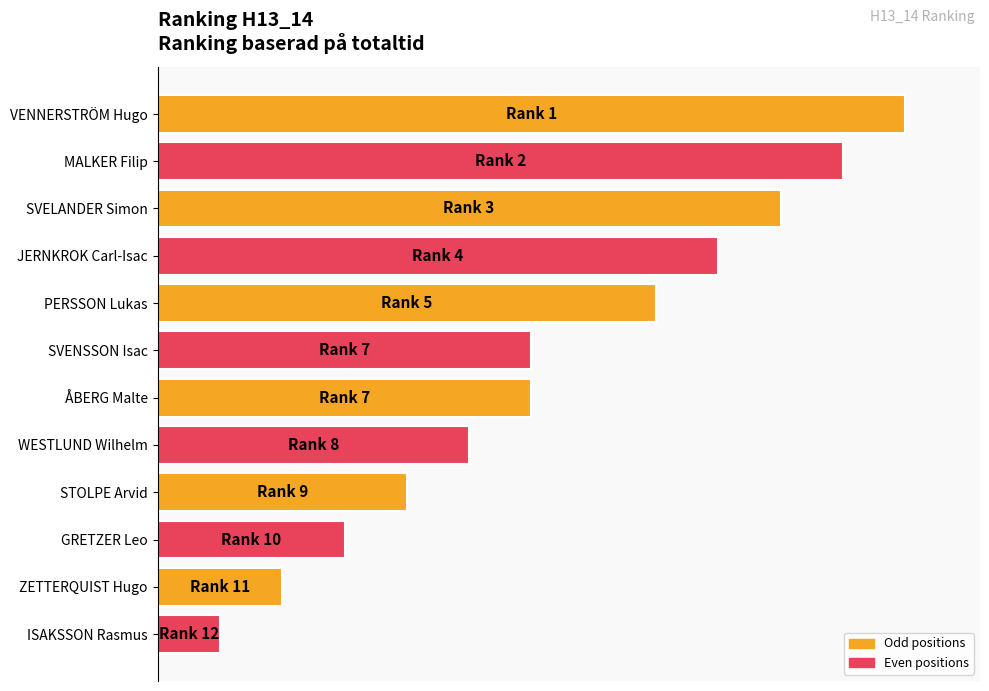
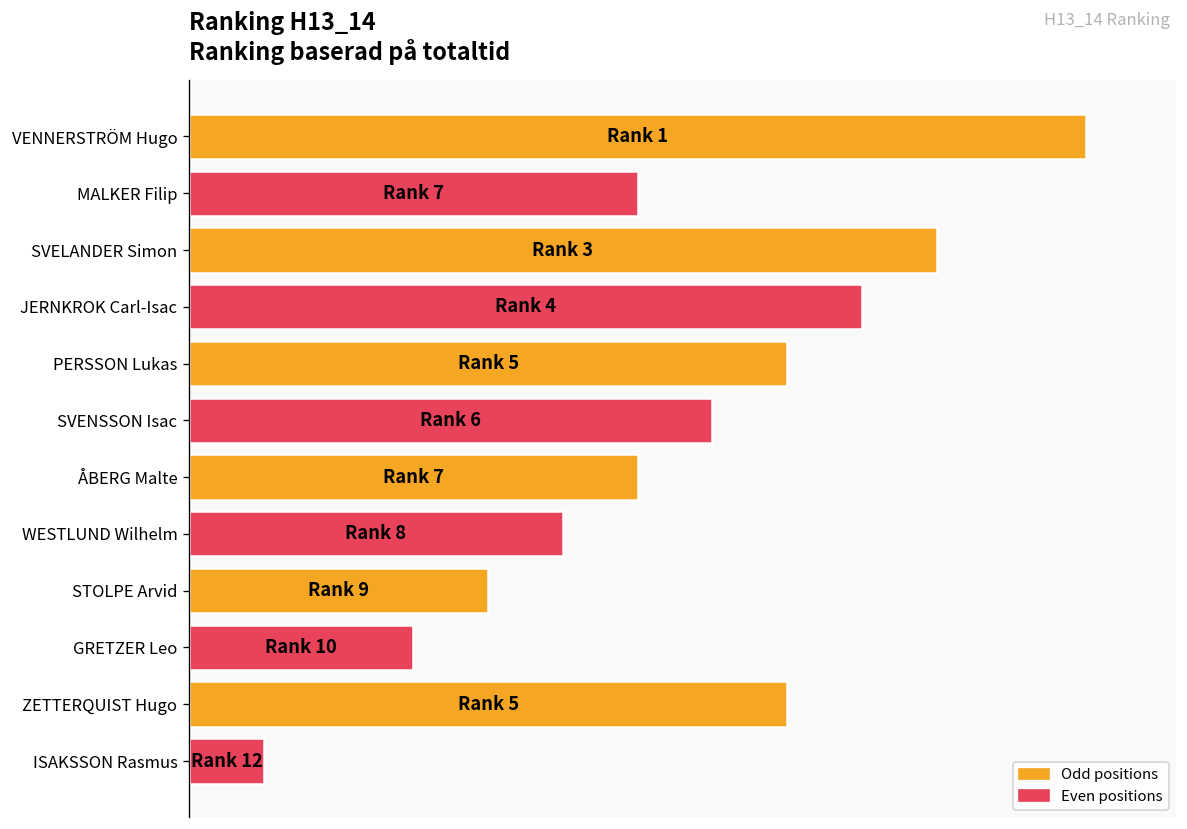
  {
-   "MALKER Filip": 2,
-   "SVENSSON Isac": 7,
-   "ZETTERQUIST Hugo": 11
+   "MALKER Filip": 7,
+   "SVENSSON Isac": 6,
+   "ZETTERQUIST Hugo": 5
  }
